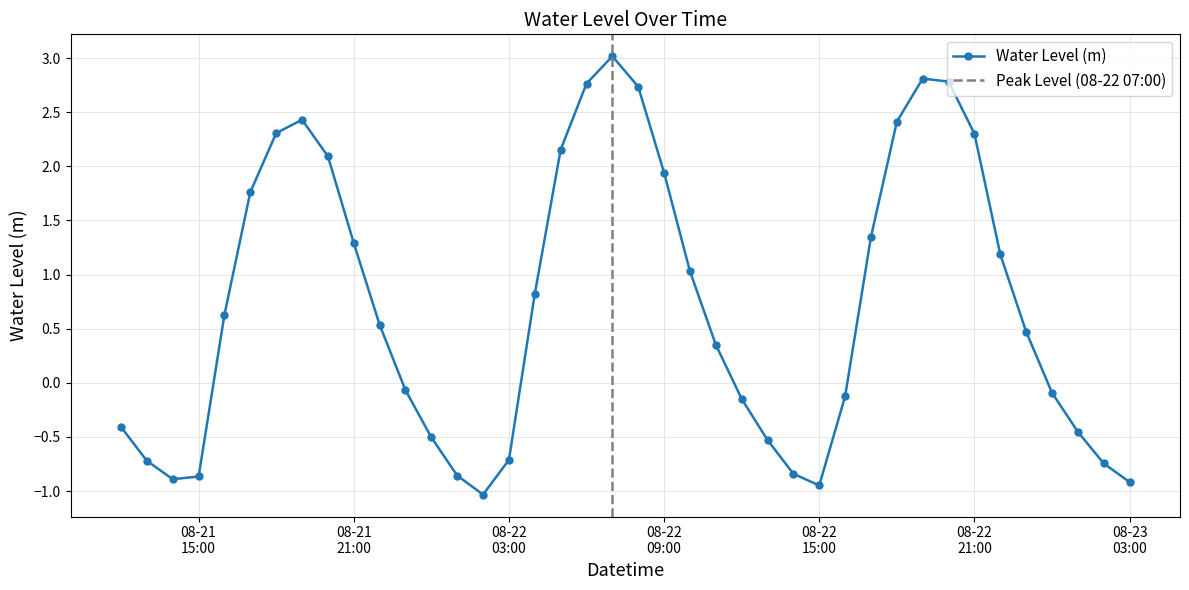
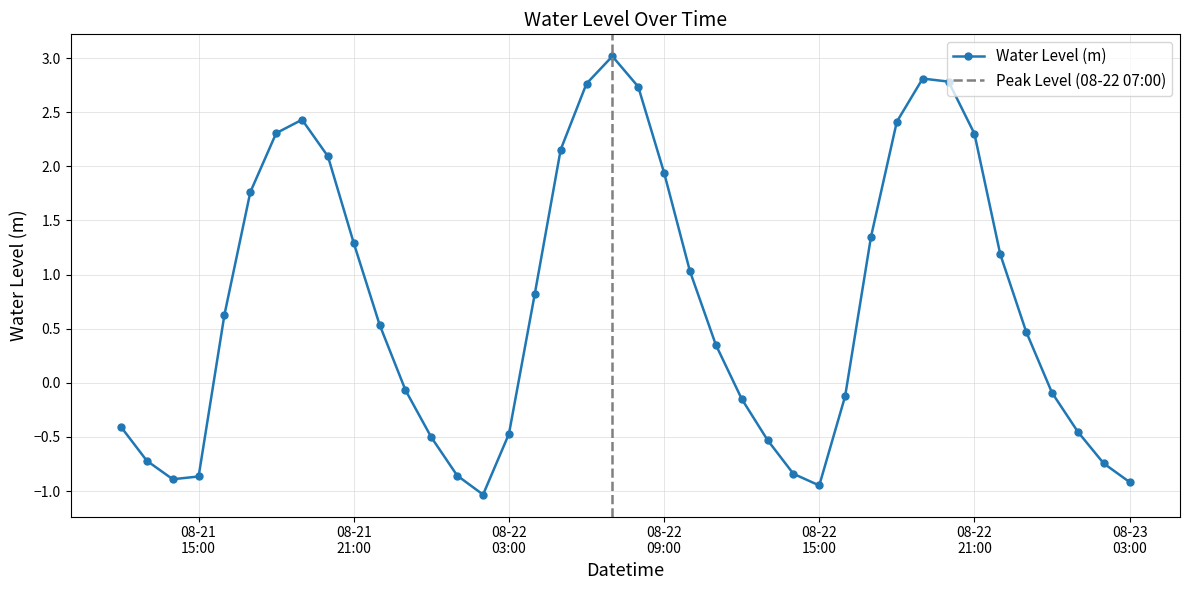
  {
    "08-21 15:00": -0.86,
    "08-21 21:00": 1.29,
-   "08-22 03:00": -0.71,
+   "08-22 03:00": -0.47,
    "08-22 09:00": 1.94,
    "08-22 15:00": -0.95,
    "08-22 21:00": 2.30,
    "08-23 03:00": -0.92
  }
